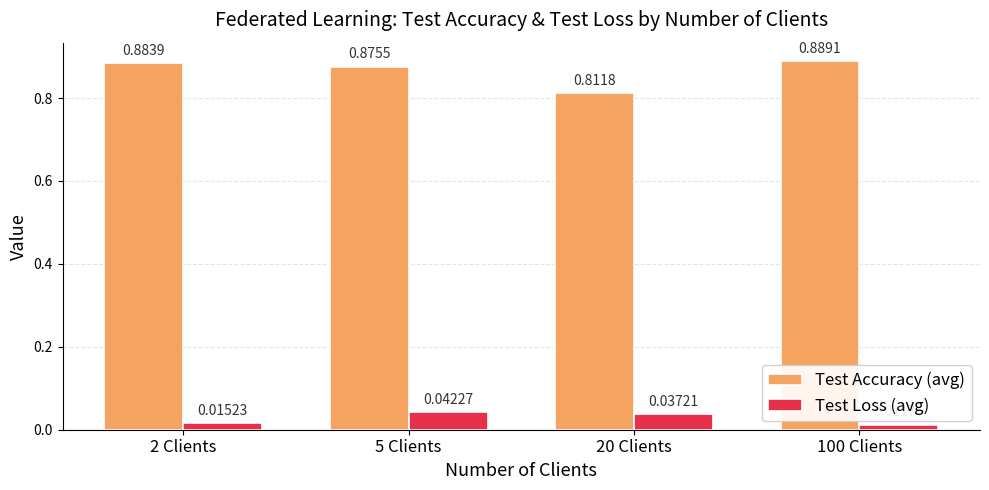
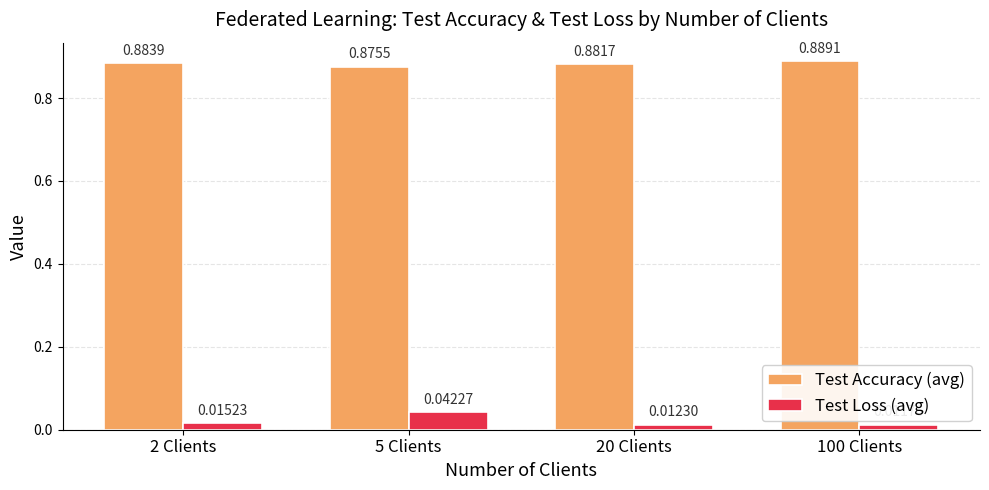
  {
    "Test Accuracy (avg)": {
      "2 Clients": 0.8839,
      "5 Clients": 0.8755,
-     "20 Clients": 0.8118,
+     "20 Clients": 0.8817,
      "100 Clients": 0.8891
    },
    "Test Loss (avg)": {
      "2 Clients": 0.01523,
      "5 Clients": 0.04227,
-     "20 Clients": 0.03721
+     "20 Clients": 0.01230
    }
  }
